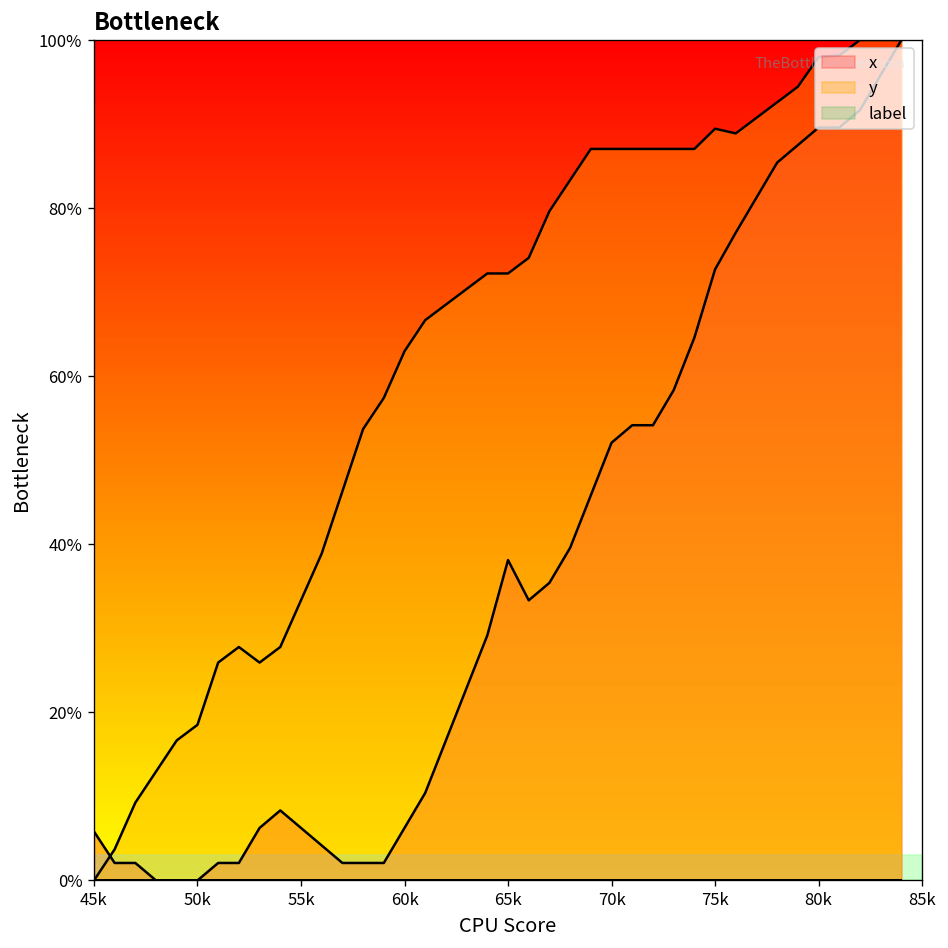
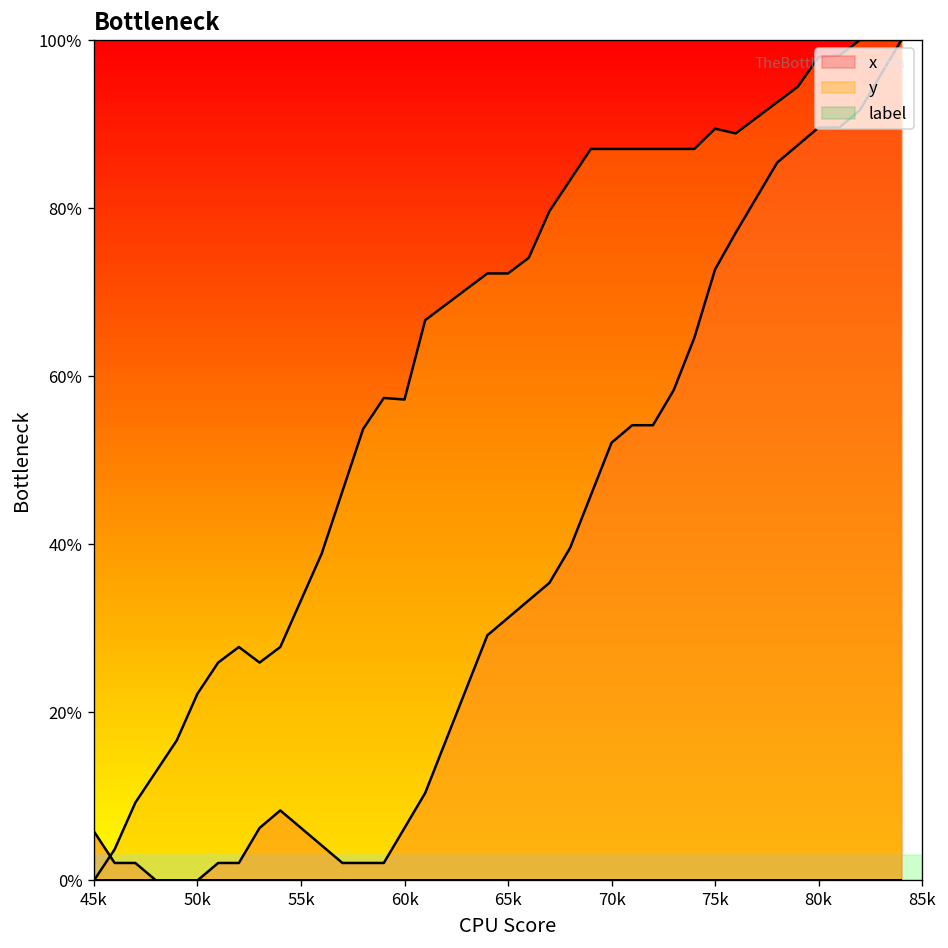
  {
    "x": {
      "45k": "6%",
      "55k": "6%",
      "60k": "6%",
-     "65k": "38%",
+     "65k": "31%",
      "70k": "52%",
      "75k": "73%"
    },
    "y": {
-     "50k": "19%",
+     "50k": "22%",
      "55k": "33%",
-     "60k": "63%",
+     "60k": "57%",
      "65k": "72%",
      "70k": "87%",
      "75k": "89%"
    }
  }
